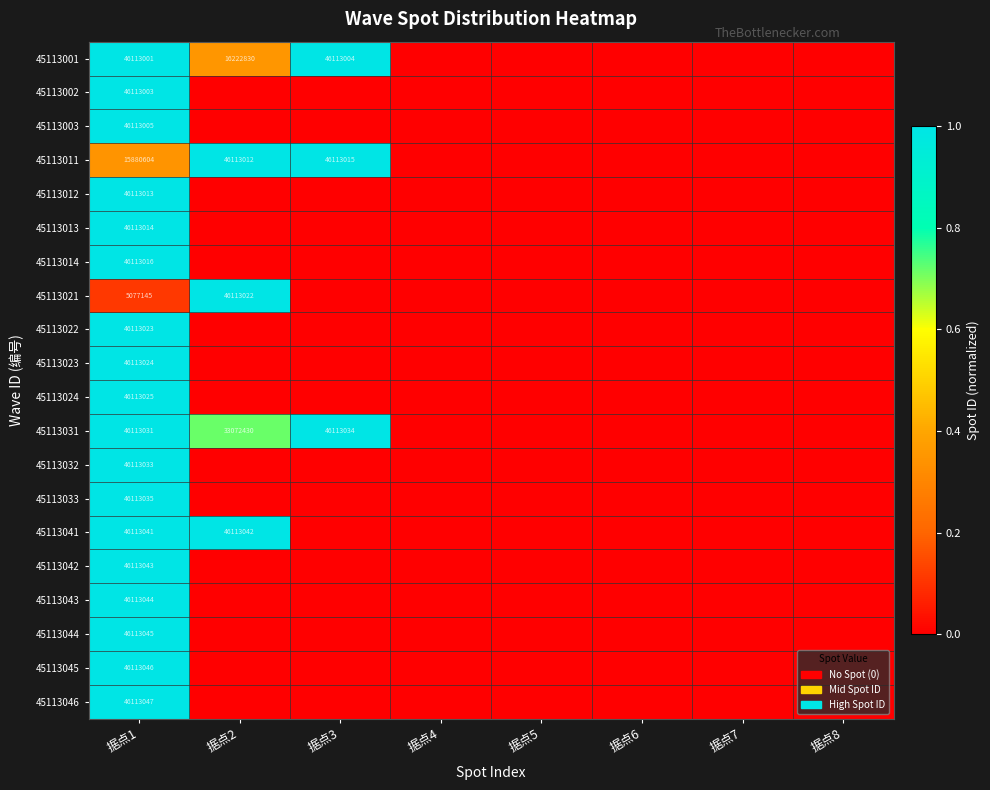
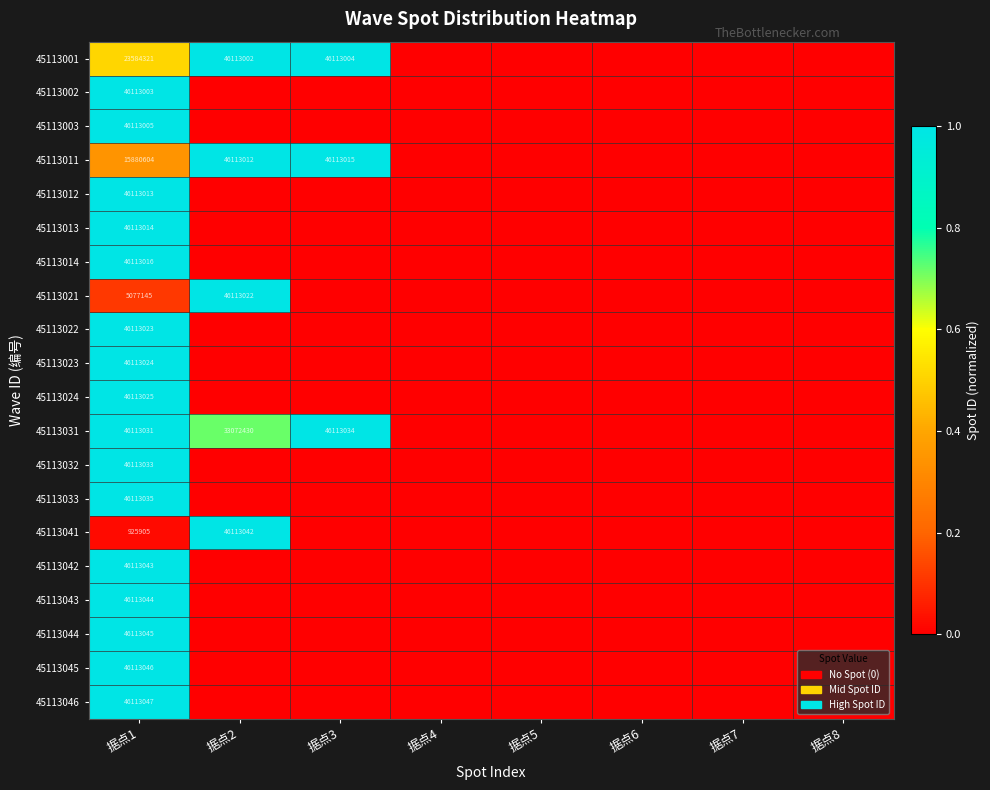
  {
    "45113001": {
-     "据点1": 46113001,
-     "据点2": 16222830,
+     "据点1": 23584321,
+     "据点2": 46113002,
      "据点3": 46113004
    },
    "45113002": {
      "据点1": 46113003
    },
    "45113003": {
      "据点1": 46113005
    },
    "45113011": {
      "据点1": 15880604,
      "据点2": 46113012,
      "据点3": 46113015
    },
    "45113012": {
      "据点1": 46113013
    },
    "45113013": {
      "据点1": 46113014
    },
    "45113014": {
      "据点1": 46113016
    },
    "45113021": {
      "据点1": 5077145,
      "据点2": 46113022
    },
    "45113022": {
      "据点1": 46113023
    },
    "45113023": {
      "据点1": 46113024
    },
    "45113024": {
      "据点1": 46113025
    },
    "45113031": {
      "据点1": 46113031,
      "据点2": 33072430,
      "据点3": 46113034
    },
    "45113032": {
      "据点1": 46113033
    },
    "45113033": {
      "据点1": 46113035
    },
    "45113041": {
-     "据点1": 46113041,
+     "据点1": 925905,
      "据点2": 46113042
    },
    "45113042": {
      "据点1": 46113043
    },
    "45113043": {
      "据点1": 46113044
    },
    "45113044": {
      "据点1": 46113045
    },
    "45113045": {
      "据点1": 46113046
    },
    "45113046": {
      "据点1": 46113047
    }
  }
